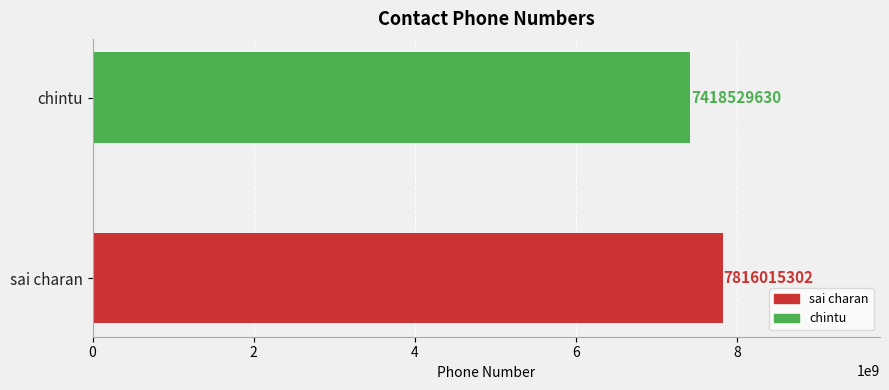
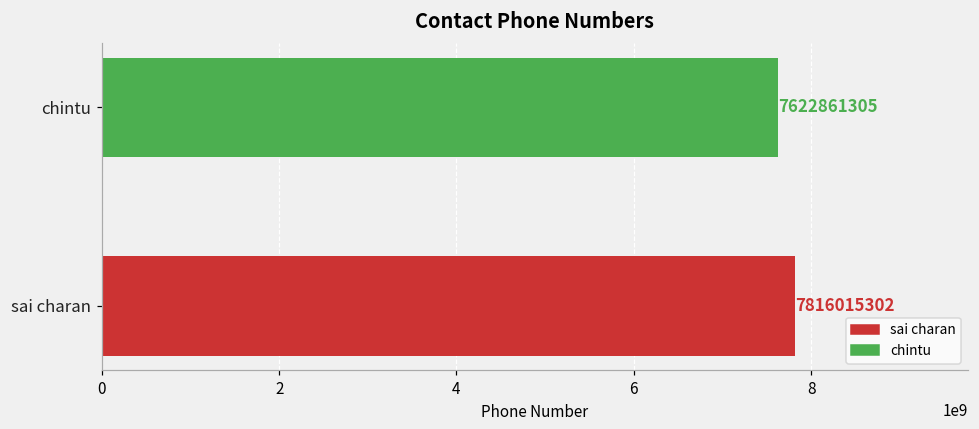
  {
-   "chintu": 7418529630,
+   "chintu": 7622861305,
    "sai charan": 7816015302
  }
